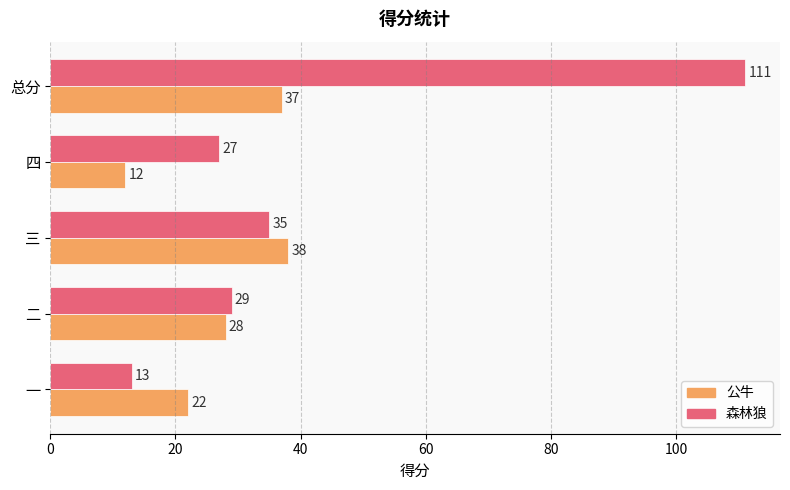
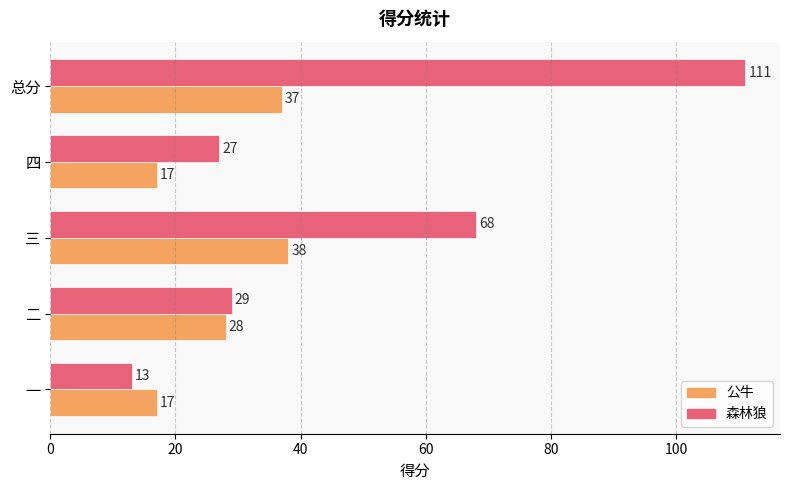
  {
    "公牛": {
      "总分": 37,
-     "四": 12,
+     "四": 17,
      "三": 38,
      "二": 28,
-     "一": 22
+     "一": 17
    },
    "森林狼": {
      "总分": 111,
      "四": 27,
-     "三": 35,
+     "三": 68,
      "二": 29,
      "一": 13
    }
  }
